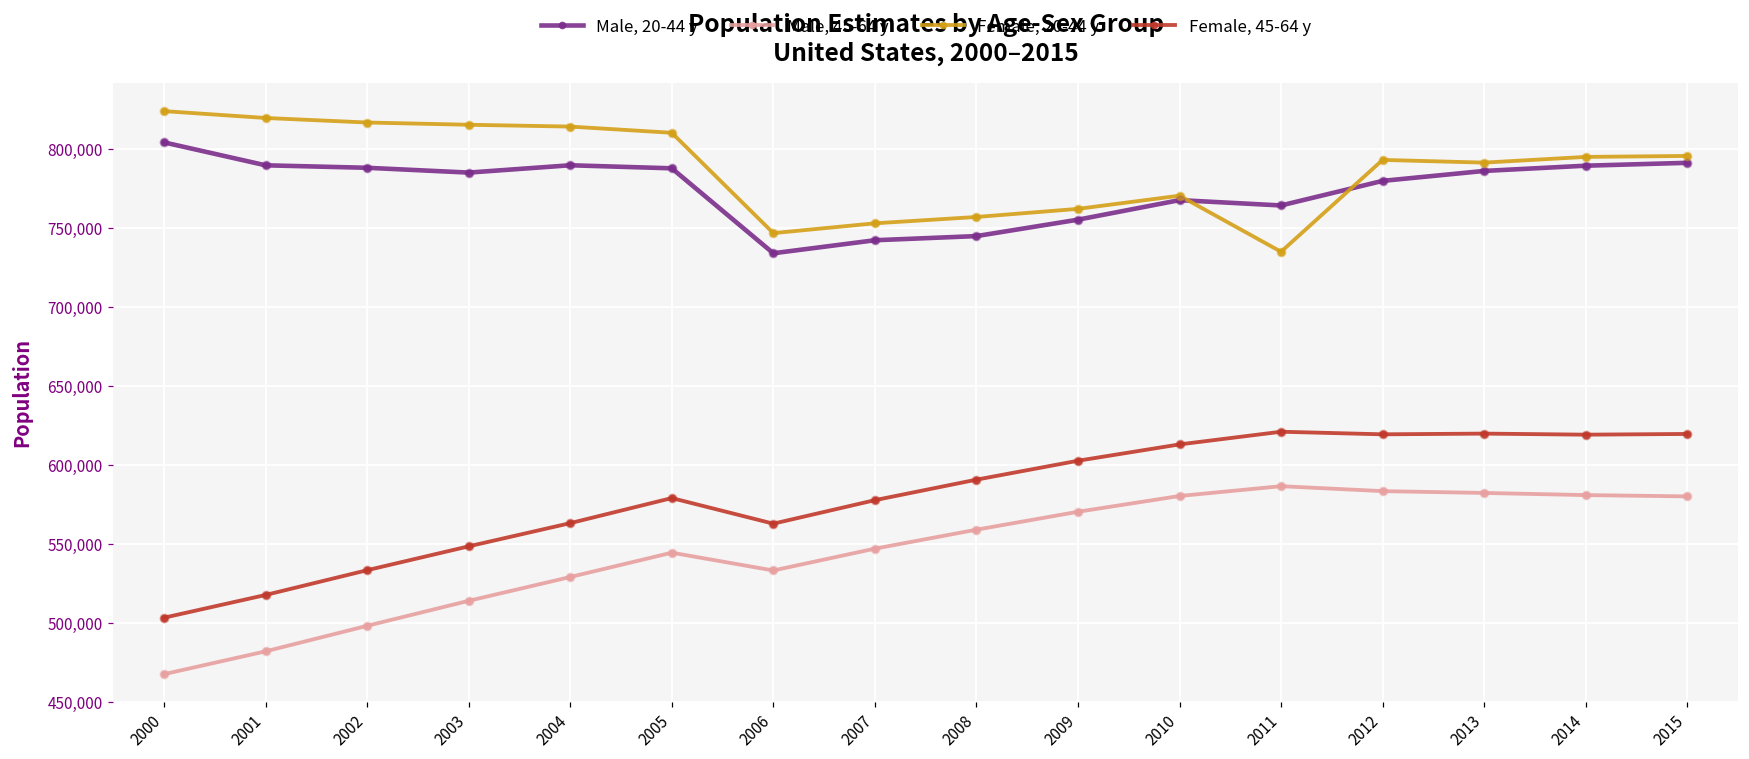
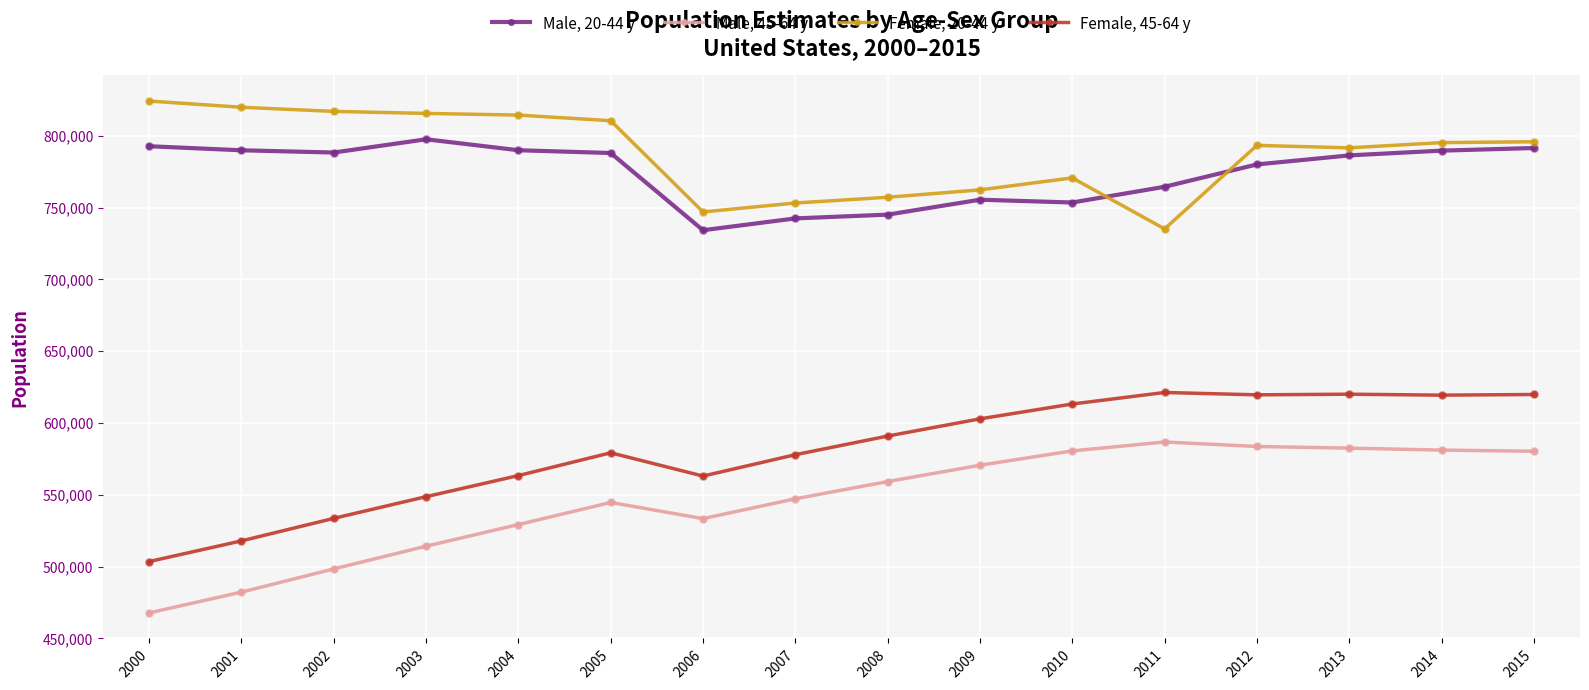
  {
    "Male, 20-44 y": {
-     "2000": "804,000",
+     "2000": "793,000",
      "2001": "790,000",
      "2002": "788,000",
-     "2003": "785,000",
+     "2003": "798,000",
      "2004": "790,000",
      "2005": "788,000",
      "2006": "734,000",
      "2007": "742,000",
      "2008": "745,000",
      "2009": "755,000",
-     "2010": "768,000",
+     "2010": "754,000",
      "2011": "764,000",
      "2012": "780,000",
      "2013": "786,000",
      "2014": "790,000",
      "2015": "791,000"
    },
    "Male, 45-64 y": {
      "2000": "468,000",
      "2001": "482,000",
      "2002": "498,000",
      "2003": "514,000",
      "2004": "529,000",
      "2005": "545,000",
      "2006": "533,000",
      "2007": "547,000",
      "2008": "559,000",
      "2009": "571,000",
      "2010": "581,000",
      "2011": "587,000",
      "2012": "584,000",
      "2013": "582,000",
      "2014": "581,000",
      "2015": "580,000"
    },
    "Female, 20-44 y": {
      "2000": "824,000",
      "2001": "820,000",
      "2002": "817,000",
      "2003": "816,000",
      "2004": "814,000",
      "2005": "810,000",
      "2006": "747,000",
      "2007": "753,000",
      "2008": "757,000",
      "2009": "762,000",
      "2010": "771,000",
      "2011": "735,000",
      "2012": "793,000",
      "2013": "792,000",
      "2014": "795,000",
      "2015": "796,000"
    },
    "Female, 45-64 y": {
      "2000": "504,000",
      "2001": "518,000",
      "2002": "534,000",
      "2003": "549,000",
      "2004": "563,000",
      "2005": "579,000",
      "2006": "563,000",
      "2007": "578,000",
      "2008": "591,000",
      "2009": "603,000",
      "2010": "613,000",
      "2011": "621,000",
      "2012": "620,000",
      "2013": "620,000",
      "2014": "619,000",
      "2015": "620,000"
    }
  }
